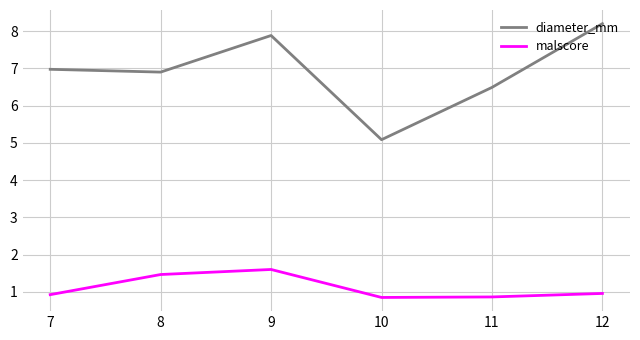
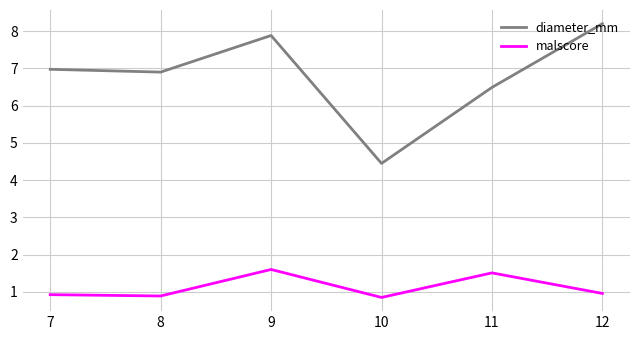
  {
    "diameter_mm": {
      "7": 7.0,
      "8": 6.9,
      "9": 7.9,
-     "10": 5.1,
+     "10": 4.4,
      "11": 6.5,
      "12": 8.2
    },
    "malscore": {
      "7": 0.9,
-     "8": 1.5,
+     "8": 0.9,
      "9": 1.6,
      "10": 0.8,
-     "11": 0.9,
+     "11": 1.5,
      "12": 1.0
    }
  }
